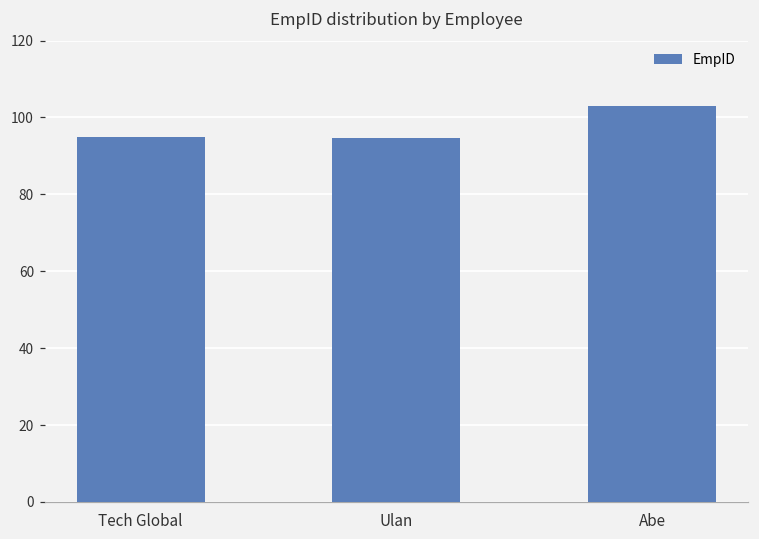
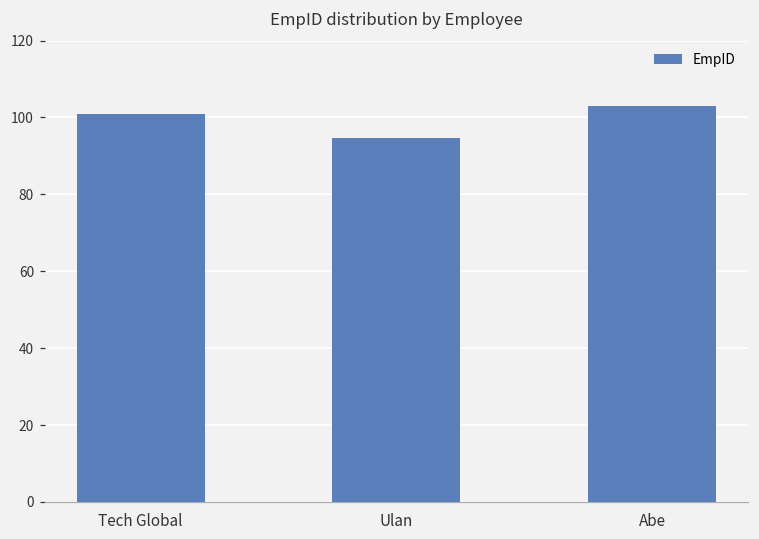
  {
-   "Tech Global": 95,
+   "Tech Global": 101,
    "Ulan": 95,
    "Abe": 103
  }
